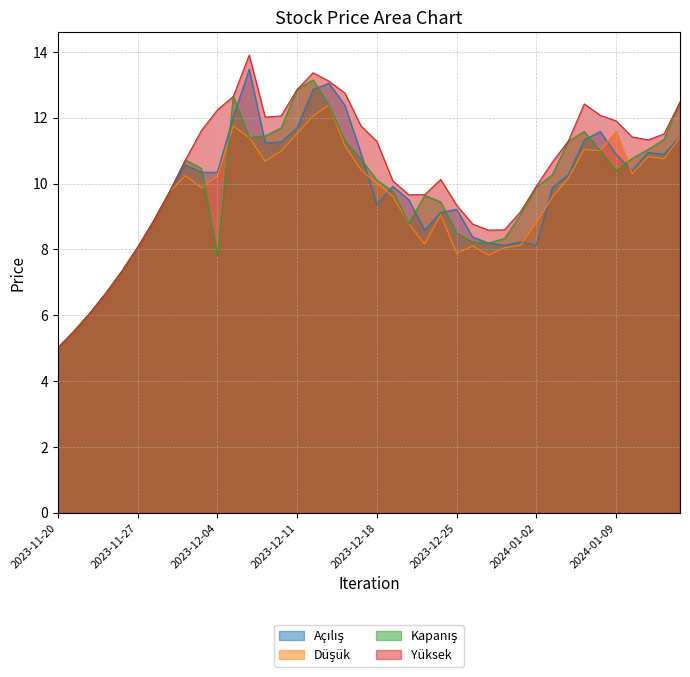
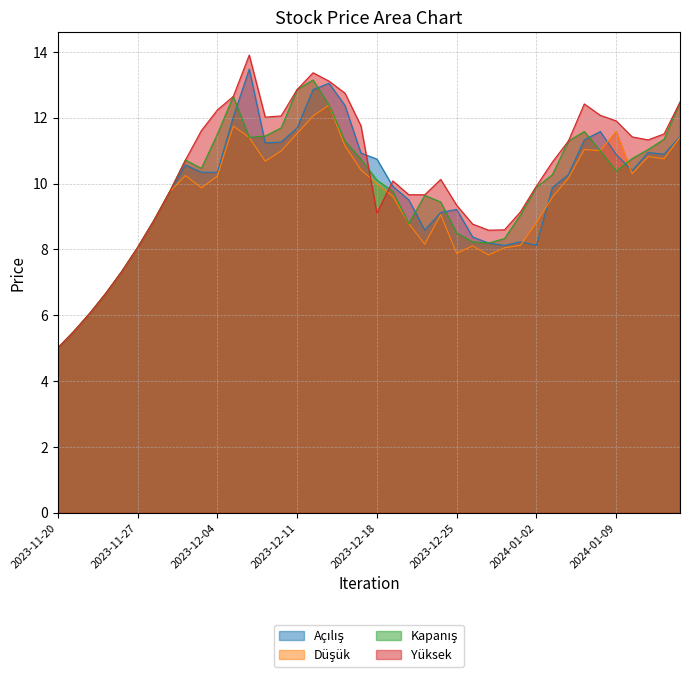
  {
    "Açılış": {
      "2023-12-04": 10.3,
      "2023-12-11": 11.7,
-     "2023-12-18": 9.4,
+     "2023-12-18": 10.7,
      "2023-12-25": 9.2,
      "2024-01-02": 8.1,
      "2024-01-09": 10.9
    },
    "Düşük": {
      "2023-12-04": 10.2,
      "2023-12-11": 11.5,
      "2023-12-18": 10.0,
      "2023-12-25": 7.9,
      "2024-01-02": 8.8,
      "2024-01-09": 11.6
    },
    "Kapanış": {
-     "2023-12-04": 7.8,
+     "2023-12-04": 11.5,
      "2023-12-18": 10.1,
      "2023-12-25": 8.5,
      "2024-01-09": 10.4
    },
    "Yüksek": {
      "2023-12-04": 12.2,
-     "2023-12-18": 11.3,
+     "2023-12-18": 9.1,
      "2023-12-25": 9.3,
      "2024-01-09": 11.9
    }
  }
